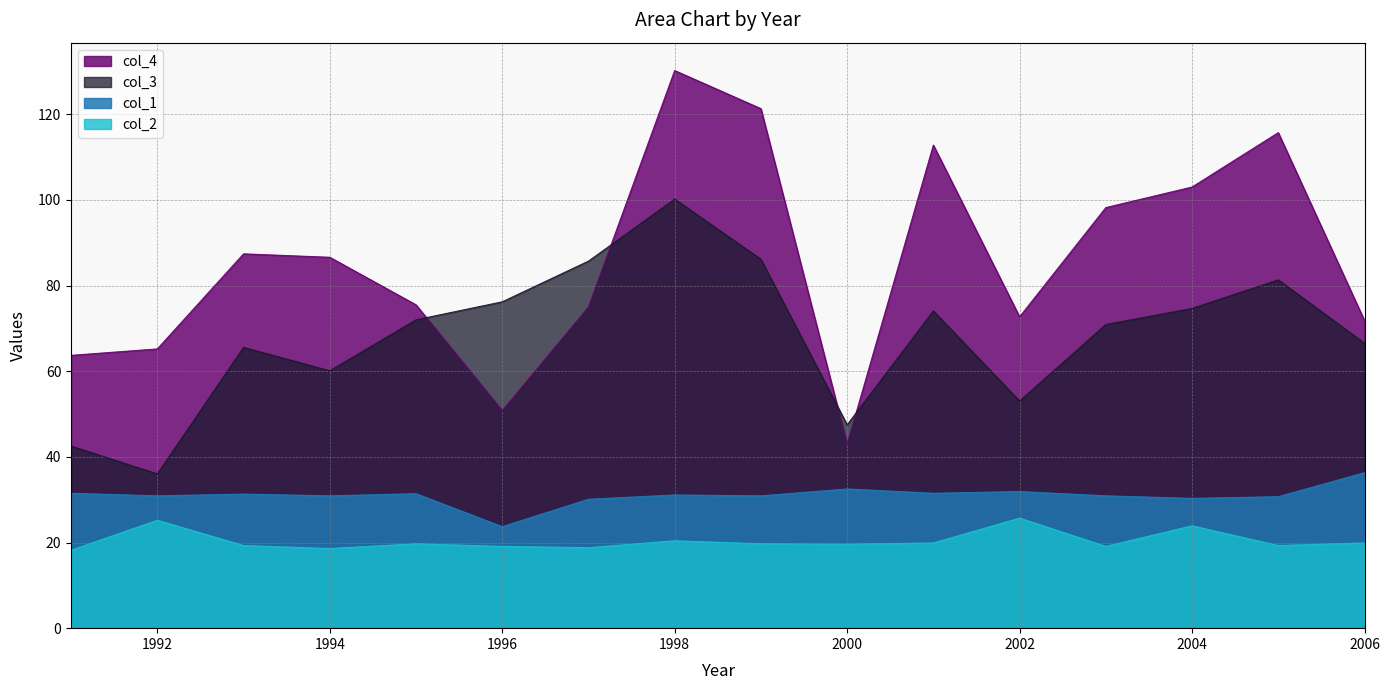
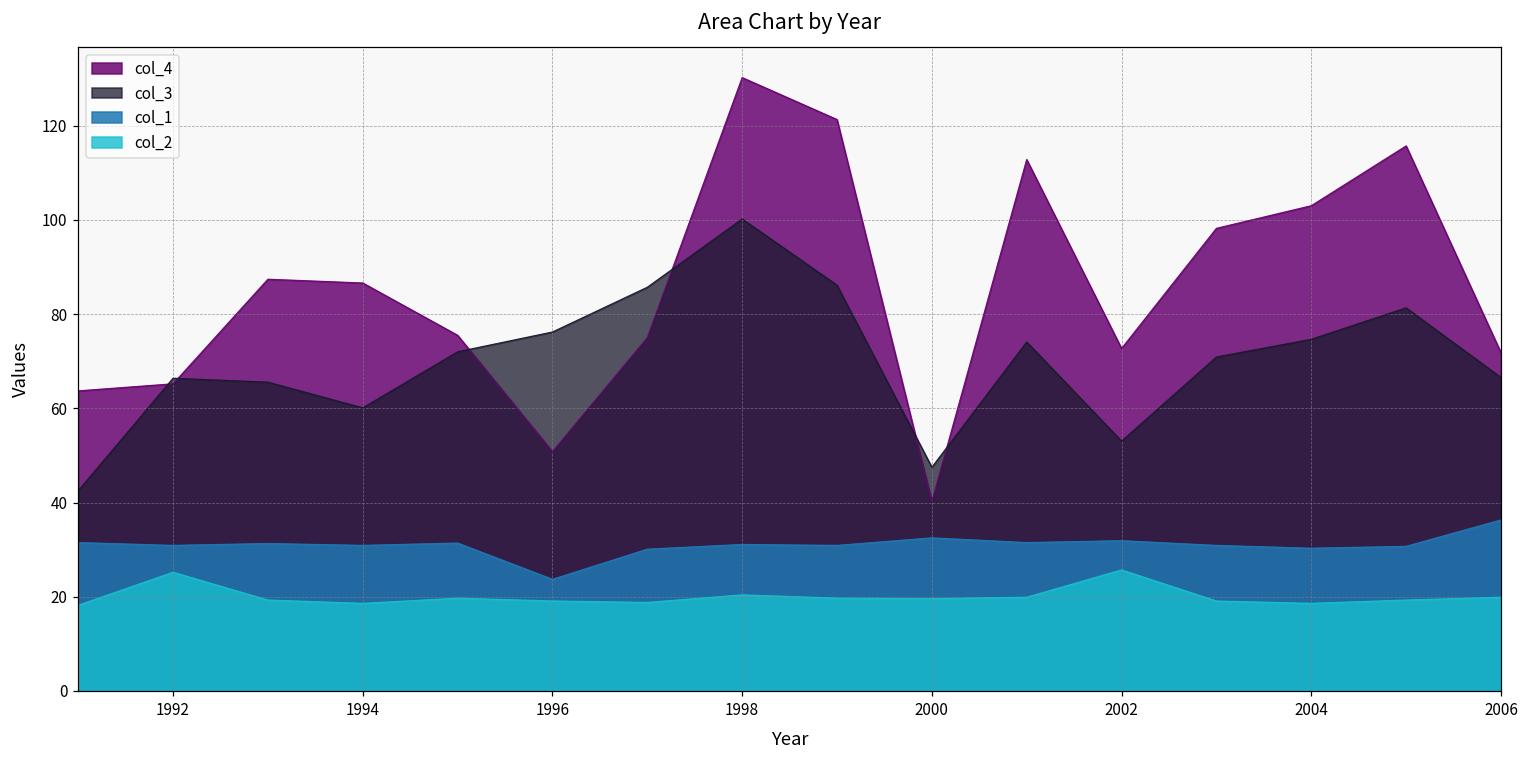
  {
    "col_4": {
      "1992": 65,
      "1994": 87,
      "1996": 51,
      "1998": 130,
-     "2000": 43,
+     "2000": 40,
      "2002": 73,
      "2004": 103,
      "2006": 72
    },
    "col_3": {
-     "1992": 36,
+     "1992": 66,
      "1994": 60,
      "1996": 76,
      "1998": 100,
      "2000": 47,
      "2002": 53,
      "2004": 75,
      "2006": 67
    },
    "col_1": {
      "1992": 31,
      "1994": 31,
      "1996": 24,
      "1998": 31,
      "2000": 33,
      "2002": 32,
      "2004": 30,
      "2006": 36
    },
    "col_2": {
      "1992": 25,
      "1994": 19,
      "1996": 19,
      "1998": 20,
      "2000": 20,
      "2002": 26,
-     "2004": 24,
+     "2004": 19,
      "2006": 20
    }
  }
